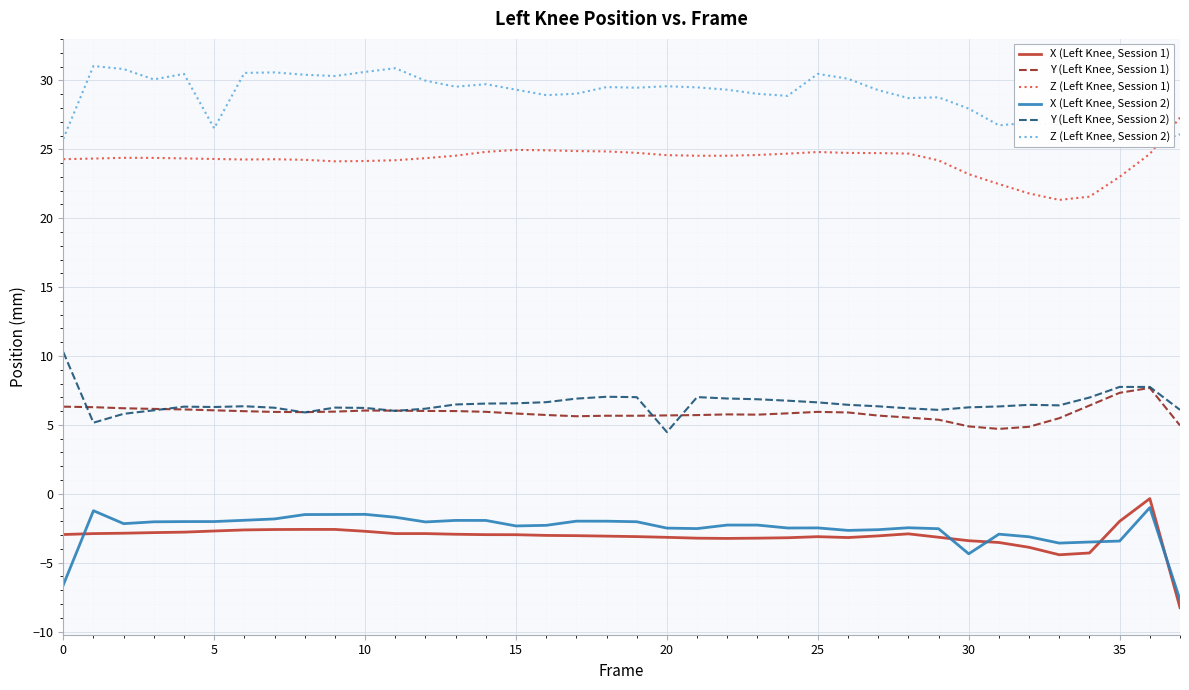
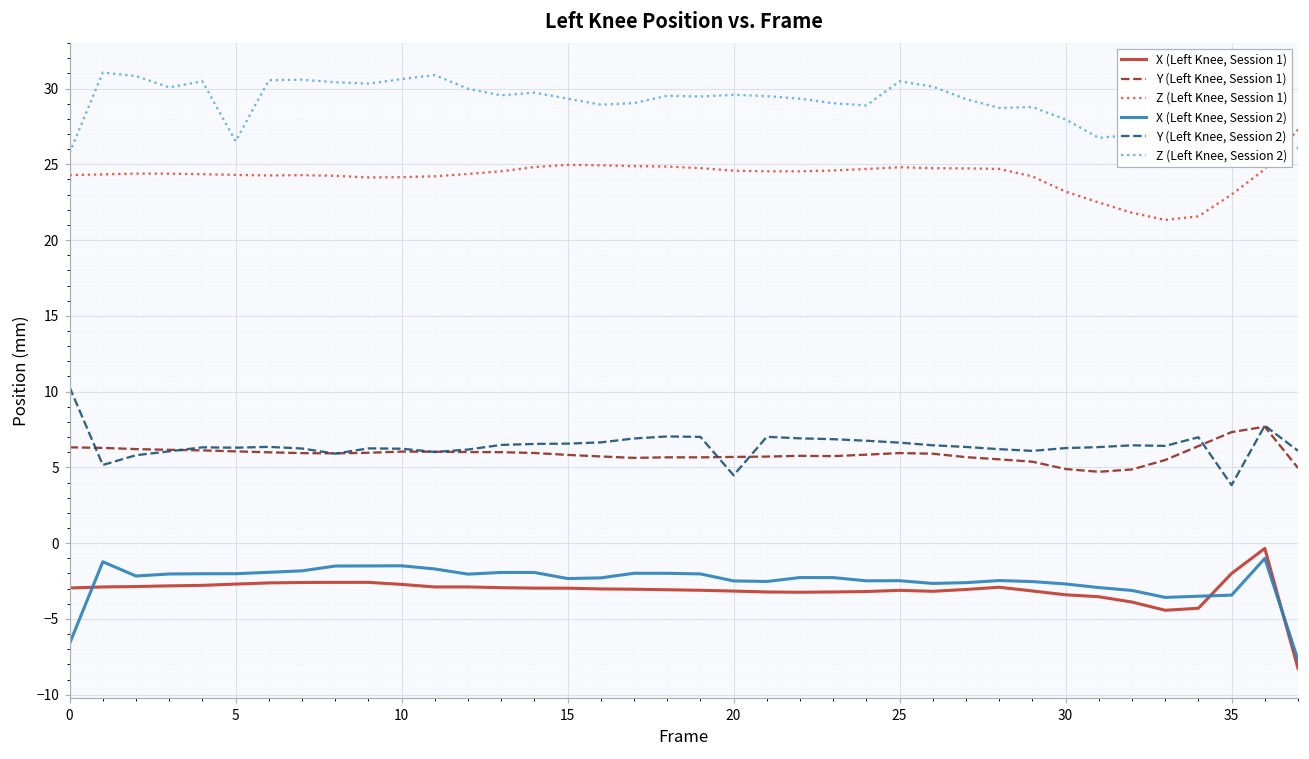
  {
    "X (Left Knee, Session 2)": {
      "0": -6.6,
      "5": -2.0,
      "10": -1.5,
      "15": -2.3,
      "20": -2.5,
      "25": -2.5,
-     "30": -4.4,
+     "30": -2.7,
      "35": -3.4
    },
    "Y (Left Knee, Session 2)": {
      "0": 10.3,
      "5": 6.3,
      "10": 6.2,
      "15": 6.6,
      "20": 4.5,
      "25": 6.6,
      "30": 6.3,
-     "35": 7.8
+     "35": 3.8
    },
    "Z (Left Knee, Session 2)": {
      "0": 25.8,
      "5": 26.5,
      "10": 30.6,
      "15": 29.3,
      "20": 29.6,
      "25": 30.5,
      "30": 28.0
    }
  }
